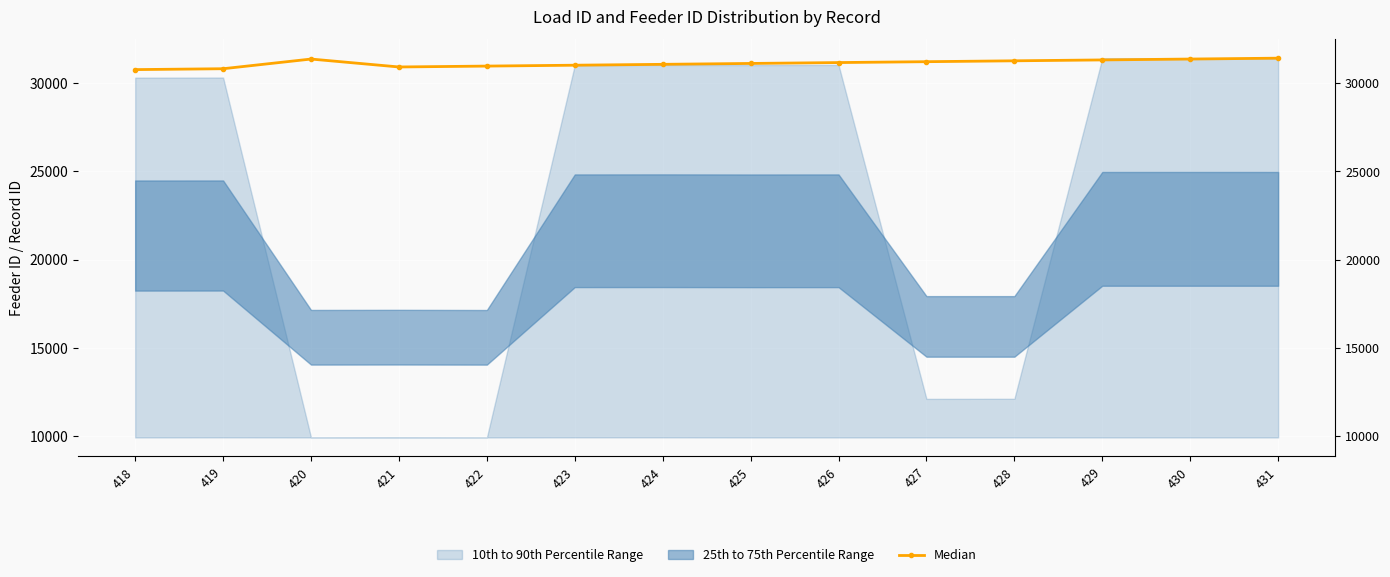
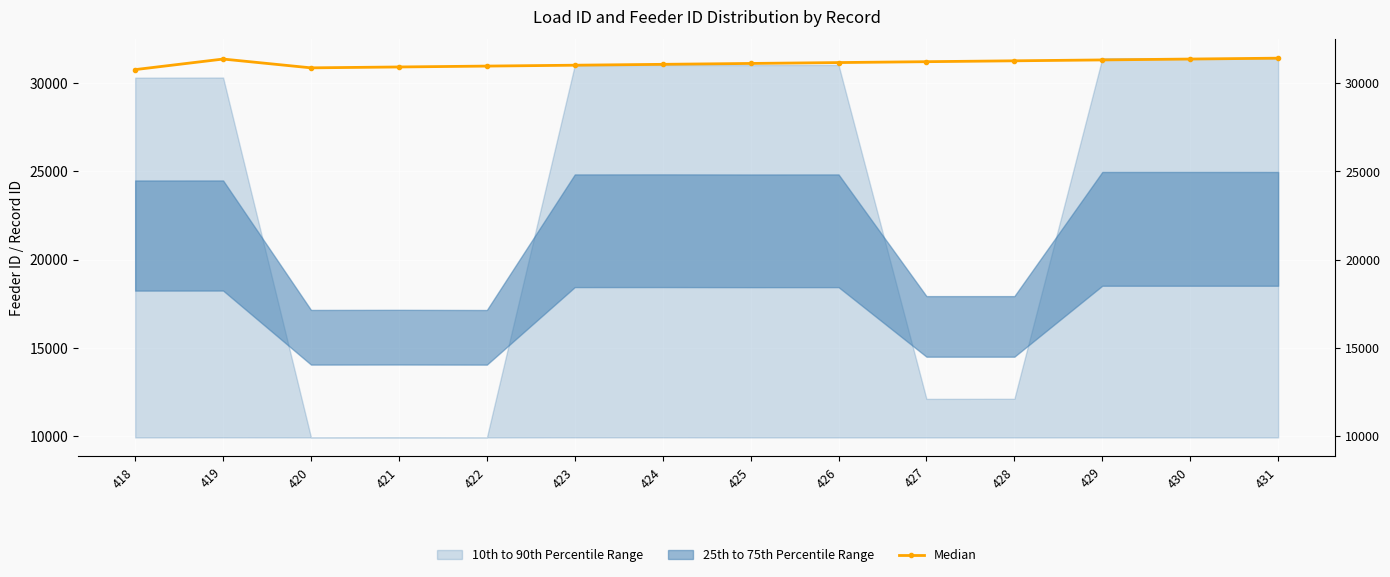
  {
    "Median": {
      "418": 30800,
-     "419": 30800,
-     "420": 31400,
+     "419": 31400,
+     "420": 30900,
      "421": 30900,
      "422": 31000,
      "427": 31200,
      "428": 31300
    }
  }
